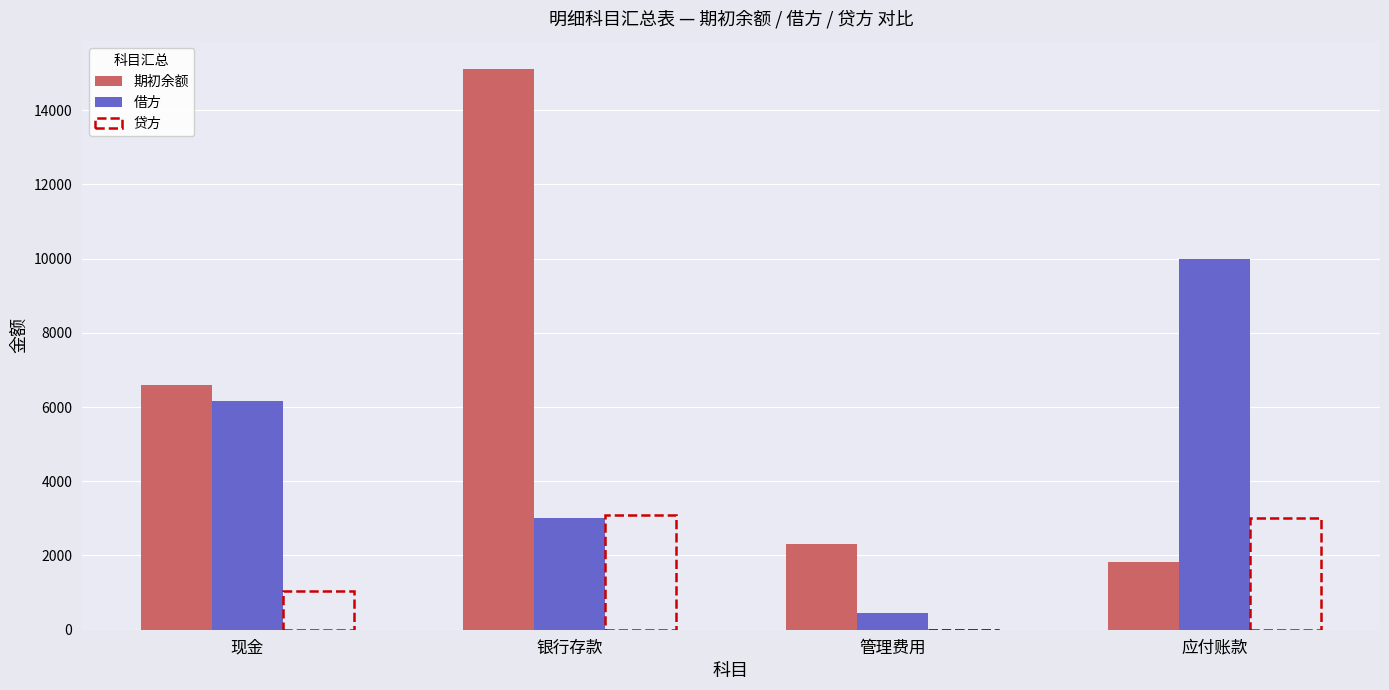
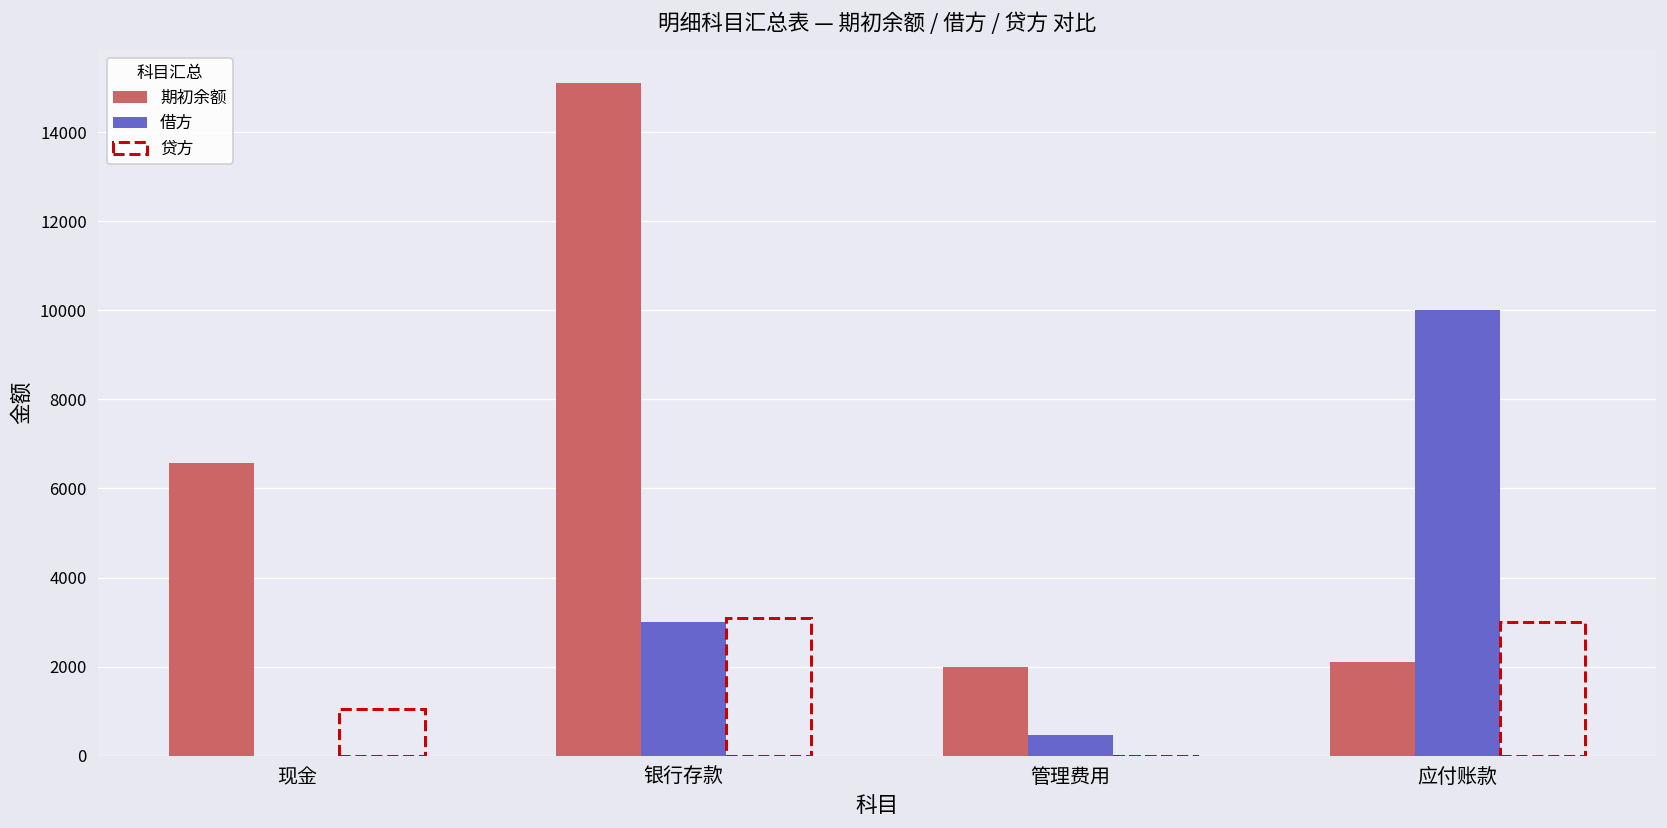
  {
    "期初余额": {
      "现金": 6600,
      "银行存款": 15100,
-     "管理费用": 2300,
-     "应付账款": 1800
+     "管理费用": 2000,
+     "应付账款": 2100
    },
    "借方": {
-     "现金": 6200,
+     "现金": 0,
      "银行存款": 3000,
      "管理费用": 500,
      "应付账款": 10000
    }
  }
